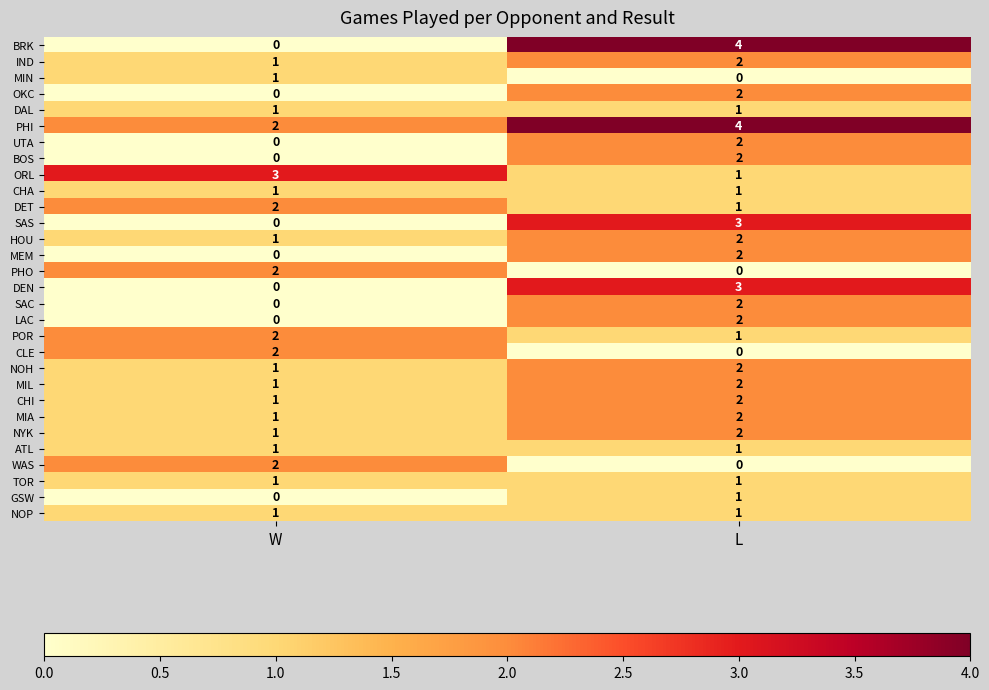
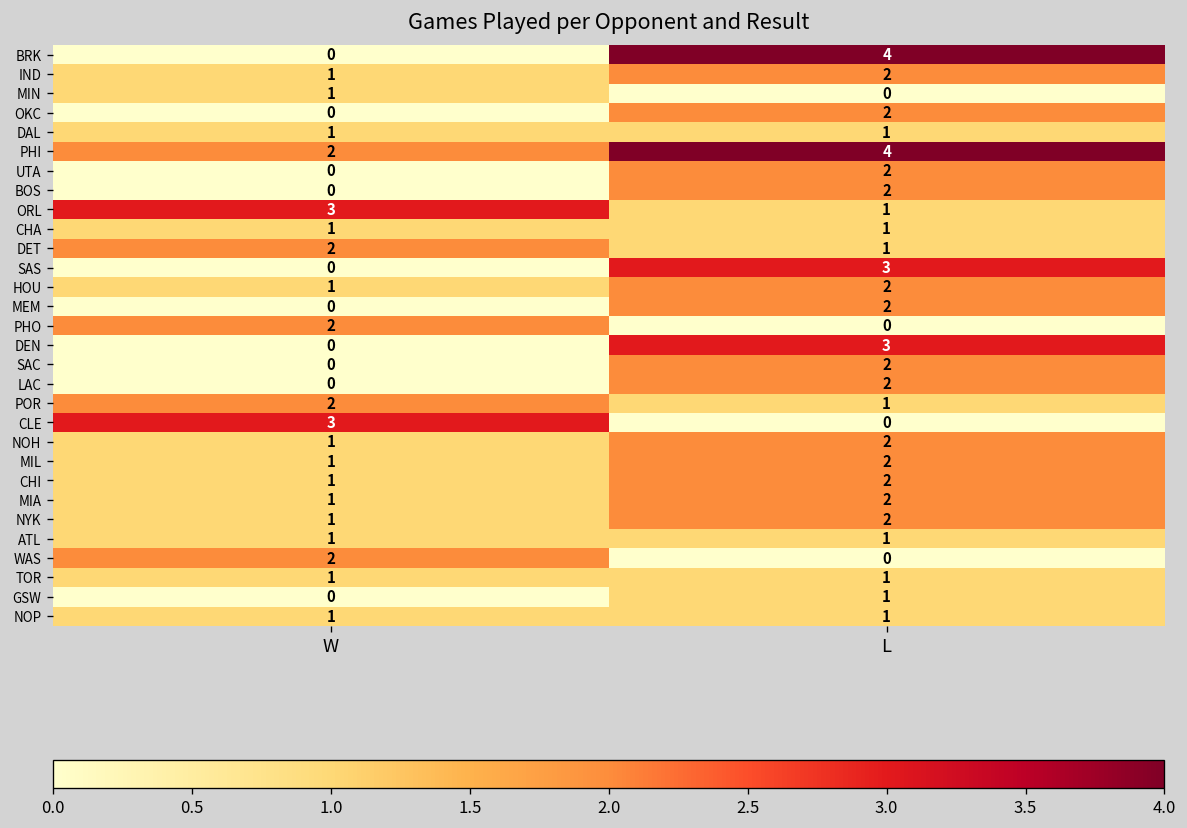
  {
    "BRK": {
      "W": 0,
      "L": 4
    },
    "IND": {
      "W": 1,
      "L": 2
    },
    "MIN": {
      "W": 1,
      "L": 0
    },
    "OKC": {
      "W": 0,
      "L": 2
    },
    "DAL": {
      "W": 1,
      "L": 1
    },
    "PHI": {
      "W": 2,
      "L": 4
    },
    "UTA": {
      "W": 0,
      "L": 2
    },
    "BOS": {
      "W": 0,
      "L": 2
    },
    "ORL": {
      "W": 3,
      "L": 1
    },
    "CHA": {
      "W": 1,
      "L": 1
    },
    "DET": {
      "W": 2,
      "L": 1
    },
    "SAS": {
      "W": 0,
      "L": 3
    },
    "HOU": {
      "W": 1,
      "L": 2
    },
    "MEM": {
      "W": 0,
      "L": 2
    },
    "PHO": {
      "W": 2,
      "L": 0
    },
    "DEN": {
      "W": 0,
      "L": 3
    },
    "SAC": {
      "W": 0,
      "L": 2
    },
    "LAC": {
      "W": 0,
      "L": 2
    },
    "POR": {
      "W": 2,
      "L": 1
    },
    "CLE": {
-     "W": 2,
+     "W": 3,
      "L": 0
    },
    "NOH": {
      "W": 1,
      "L": 2
    },
    "MIL": {
      "W": 1,
      "L": 2
    },
    "CHI": {
      "W": 1,
      "L": 2
    },
    "MIA": {
      "W": 1,
      "L": 2
    },
    "NYK": {
      "W": 1,
      "L": 2
    },
    "ATL": {
      "W": 1,
      "L": 1
    },
    "WAS": {
      "W": 2,
      "L": 0
    },
    "TOR": {
      "W": 1,
      "L": 1
    },
    "GSW": {
      "W": 0,
      "L": 1
    },
    "NOP": {
      "W": 1,
      "L": 1
    }
  }
